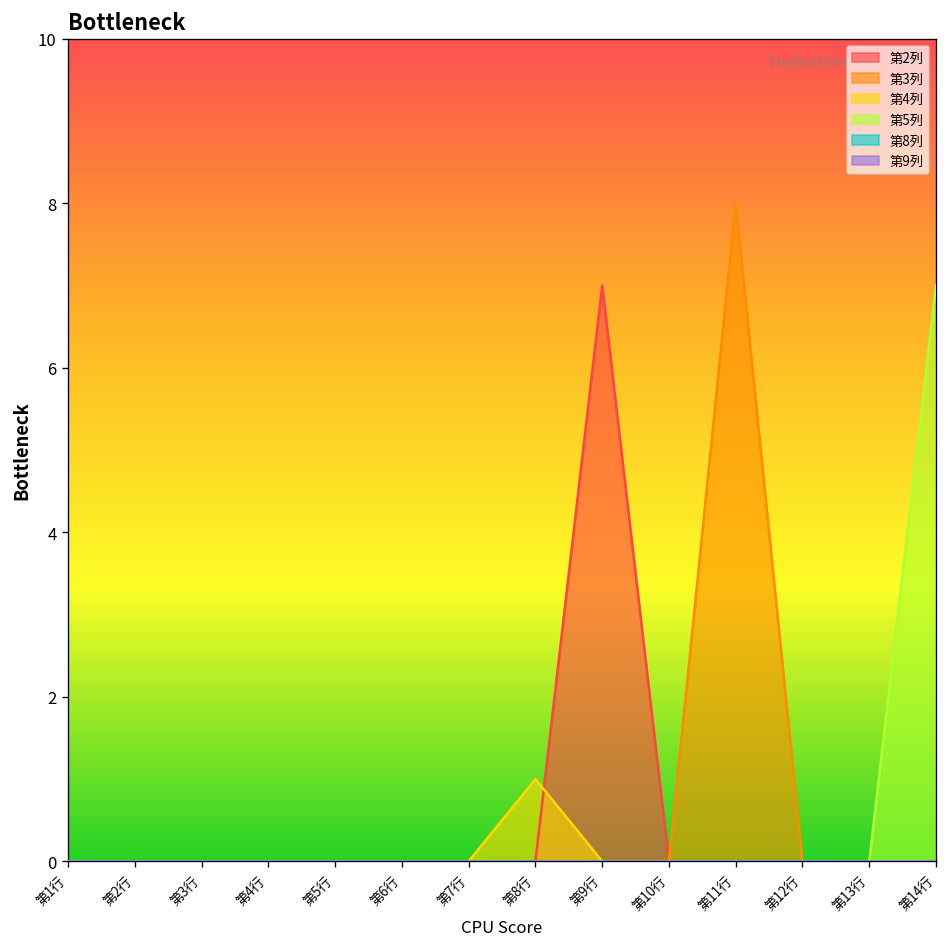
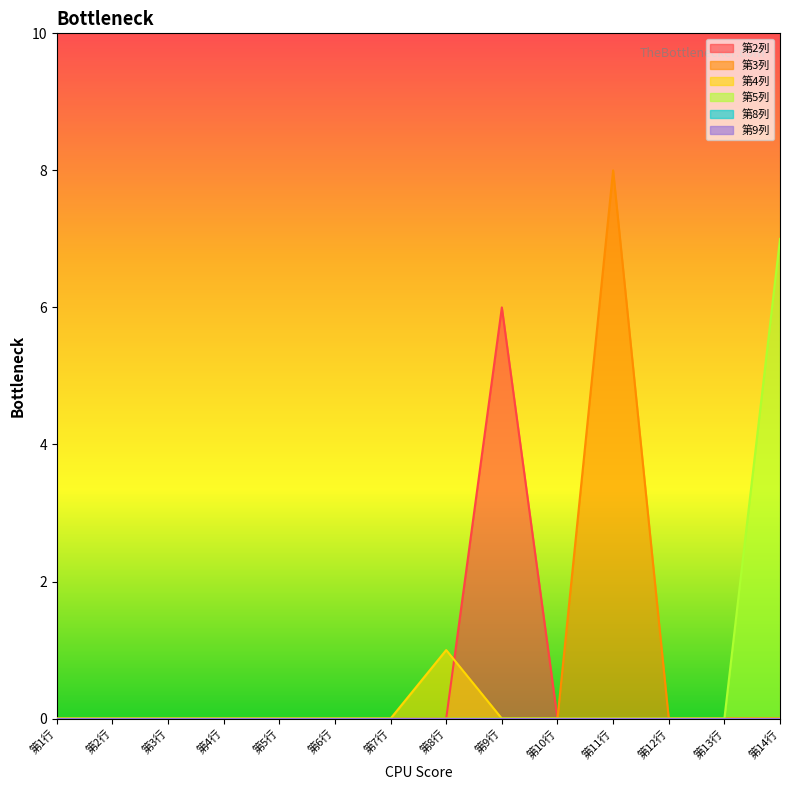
  {
    "第2列": {
-     "第9行": 7
+     "第9行": 6
    },
    "第3列": {
      "第11行": 8
    },
    "第4列": {
      "第8行": 1
    },
    "第5列": {
      "第14行": 7
    }
  }
